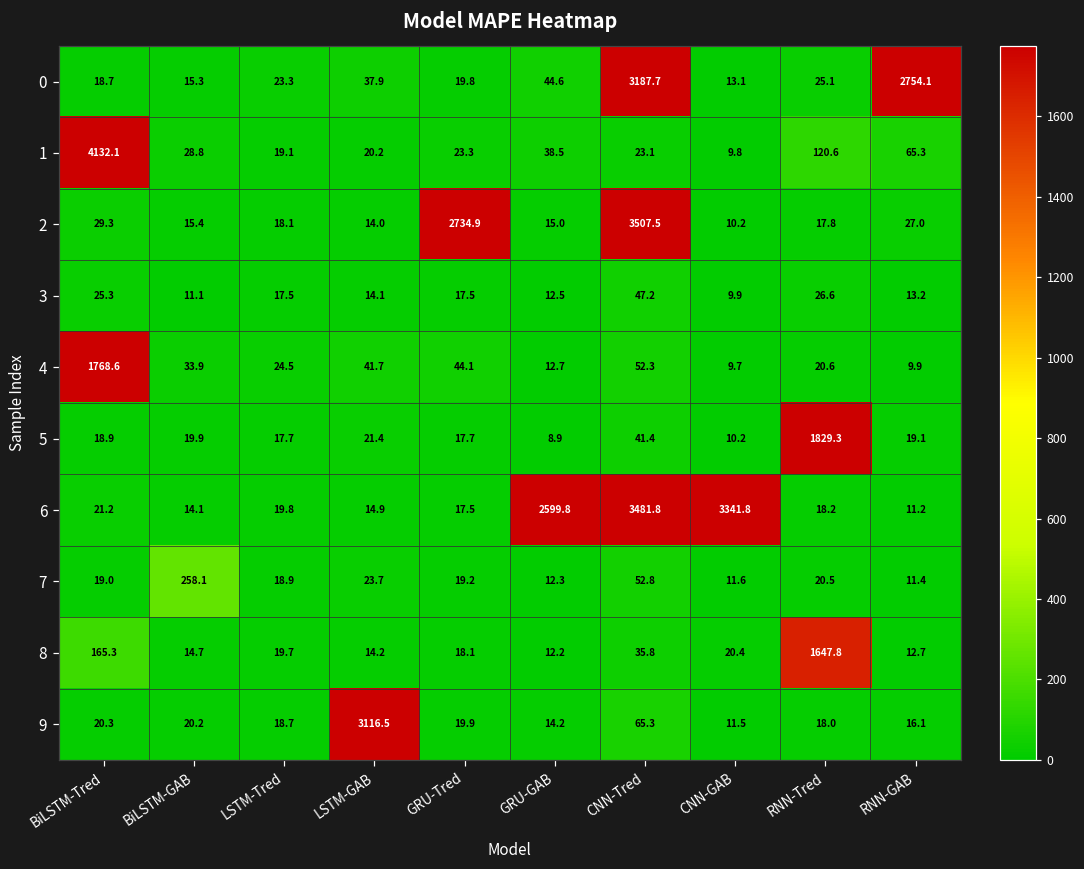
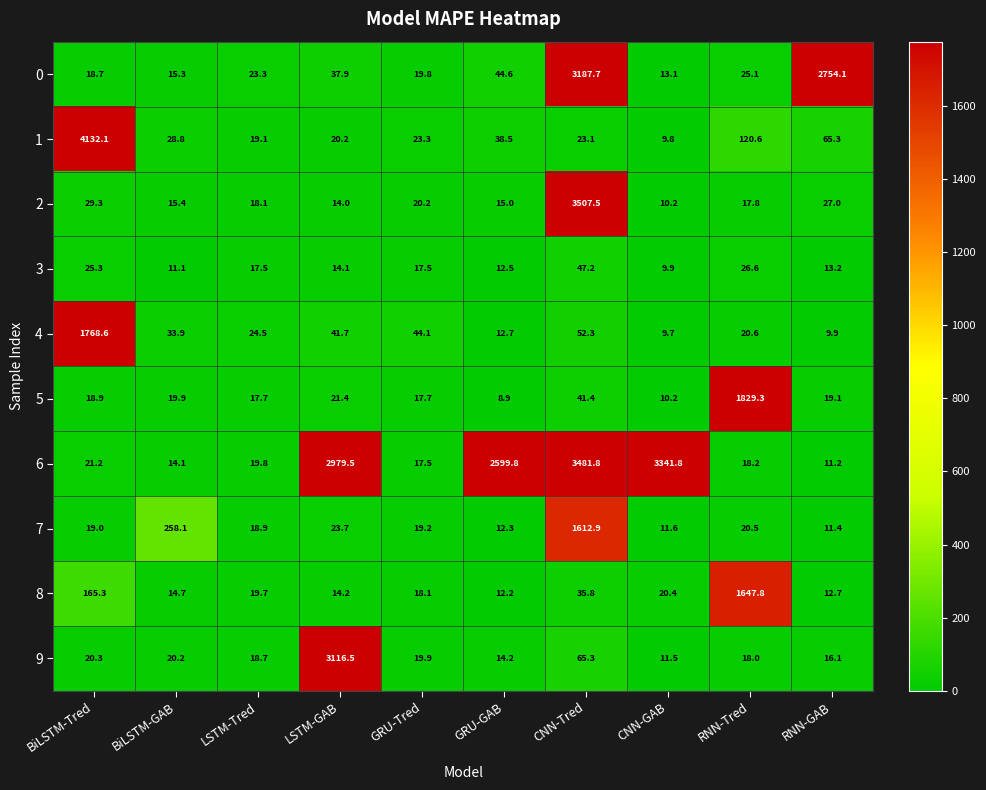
  {
    "0": {
      "BiLSTM-Tred": 18.7,
      "BiLSTM-GAB": 15.3,
      "LSTM-Tred": 23.3,
      "LSTM-GAB": 37.9,
      "GRU-Tred": 19.8,
      "GRU-GAB": 44.6,
      "CNN-Tred": 3187.7,
      "CNN-GAB": 13.1,
      "RNN-Tred": 25.1,
      "RNN-GAB": 2754.1
    },
    "1": {
      "BiLSTM-Tred": 4132.1,
      "BiLSTM-GAB": 28.8,
      "LSTM-Tred": 19.1,
      "LSTM-GAB": 20.2,
      "GRU-Tred": 23.3,
      "GRU-GAB": 38.5,
      "CNN-Tred": 23.1,
      "CNN-GAB": 9.8,
      "RNN-Tred": 120.6,
      "RNN-GAB": 65.3
    },
    "2": {
      "BiLSTM-Tred": 29.3,
      "BiLSTM-GAB": 15.4,
      "LSTM-Tred": 18.1,
      "LSTM-GAB": 14.0,
-     "GRU-Tred": 2734.9,
+     "GRU-Tred": 20.2,
      "GRU-GAB": 15.0,
      "CNN-Tred": 3507.5,
      "CNN-GAB": 10.2,
      "RNN-Tred": 17.8,
      "RNN-GAB": 27.0
    },
    "3": {
      "BiLSTM-Tred": 25.3,
      "BiLSTM-GAB": 11.1,
      "LSTM-Tred": 17.5,
      "LSTM-GAB": 14.1,
      "GRU-Tred": 17.5,
      "GRU-GAB": 12.5,
      "CNN-Tred": 47.2,
      "CNN-GAB": 9.9,
      "RNN-Tred": 26.6,
      "RNN-GAB": 13.2
    },
    "4": {
      "BiLSTM-Tred": 1768.6,
      "BiLSTM-GAB": 33.9,
      "LSTM-Tred": 24.5,
      "LSTM-GAB": 41.7,
      "GRU-Tred": 44.1,
      "GRU-GAB": 12.7,
      "CNN-Tred": 52.3,
      "CNN-GAB": 9.7,
      "RNN-Tred": 20.6,
      "RNN-GAB": 9.9
    },
    "5": {
      "BiLSTM-Tred": 18.9,
      "BiLSTM-GAB": 19.9,
      "LSTM-Tred": 17.7,
      "LSTM-GAB": 21.4,
      "GRU-Tred": 17.7,
      "GRU-GAB": 8.9,
      "CNN-Tred": 41.4,
      "CNN-GAB": 10.2,
      "RNN-Tred": 1829.3,
      "RNN-GAB": 19.1
    },
    "6": {
      "BiLSTM-Tred": 21.2,
      "BiLSTM-GAB": 14.1,
      "LSTM-Tred": 19.8,
-     "LSTM-GAB": 14.9,
+     "LSTM-GAB": 2979.5,
      "GRU-Tred": 17.5,
      "GRU-GAB": 2599.8,
      "CNN-Tred": 3481.8,
      "CNN-GAB": 3341.8,
      "RNN-Tred": 18.2,
      "RNN-GAB": 11.2
    },
    "7": {
      "BiLSTM-Tred": 19.0,
      "BiLSTM-GAB": 258.1,
      "LSTM-Tred": 18.9,
      "LSTM-GAB": 23.7,
      "GRU-Tred": 19.2,
      "GRU-GAB": 12.3,
-     "CNN-Tred": 52.8,
+     "CNN-Tred": 1612.9,
      "CNN-GAB": 11.6,
      "RNN-Tred": 20.5,
      "RNN-GAB": 11.4
    },
    "8": {
      "BiLSTM-Tred": 165.3,
      "BiLSTM-GAB": 14.7,
      "LSTM-Tred": 19.7,
      "LSTM-GAB": 14.2,
      "GRU-Tred": 18.1,
      "GRU-GAB": 12.2,
      "CNN-Tred": 35.8,
      "CNN-GAB": 20.4,
      "RNN-Tred": 1647.8,
      "RNN-GAB": 12.7
    },
    "9": {
      "BiLSTM-Tred": 20.3,
      "BiLSTM-GAB": 20.2,
      "LSTM-Tred": 18.7,
      "LSTM-GAB": 3116.5,
      "GRU-Tred": 19.9,
      "GRU-GAB": 14.2,
      "CNN-Tred": 65.3,
      "CNN-GAB": 11.5,
      "RNN-Tred": 18.0,
      "RNN-GAB": 16.1
    }
  }
